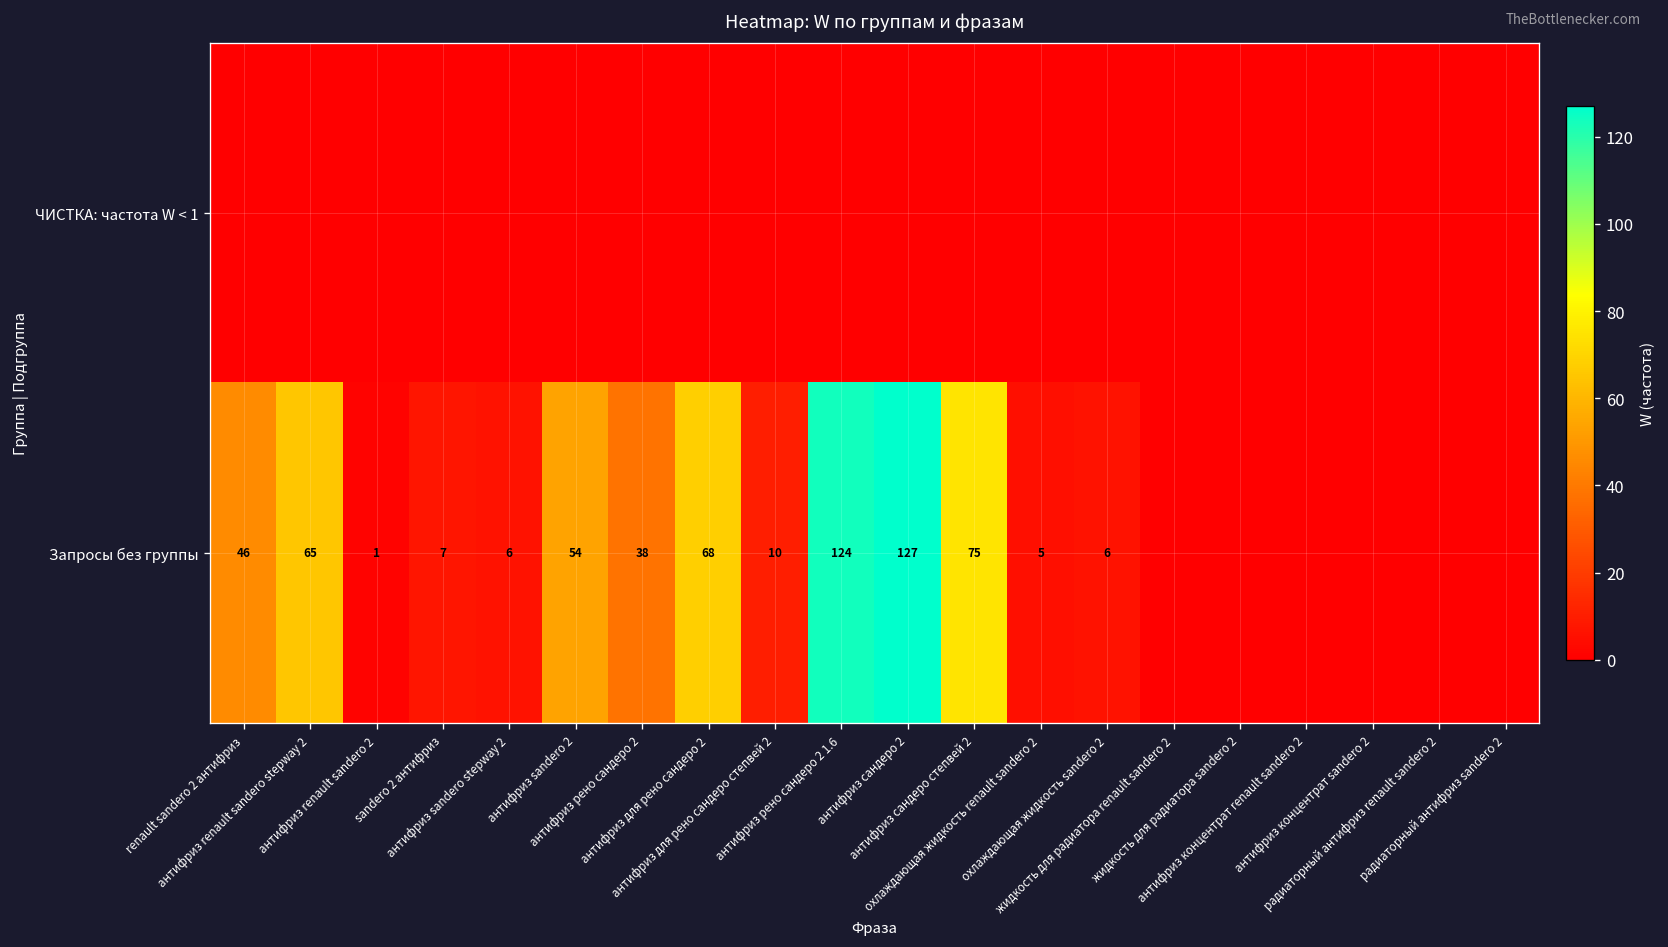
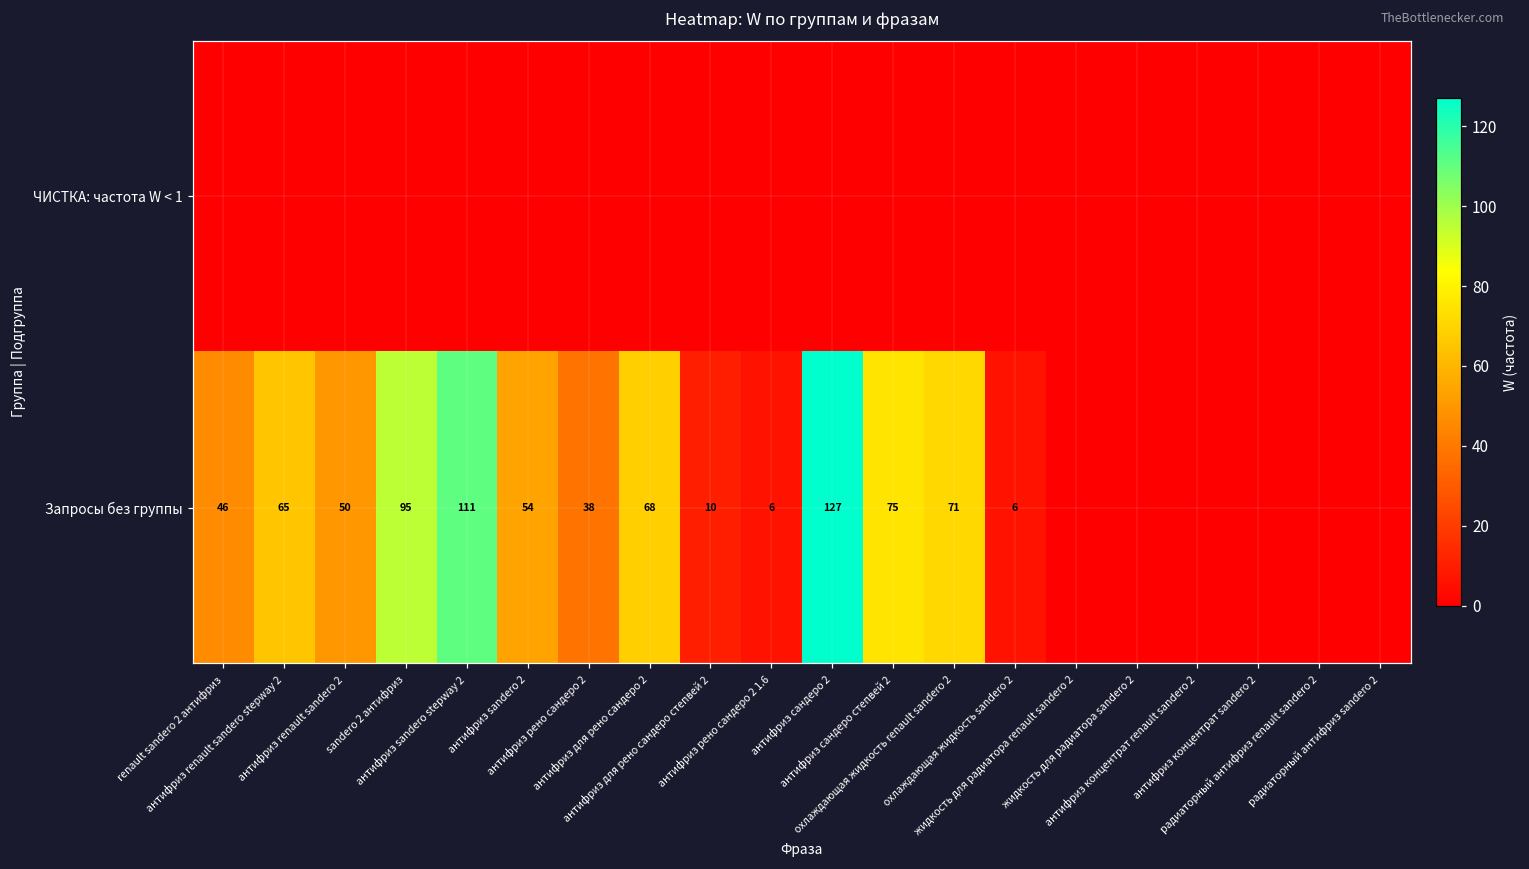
  {
    "Запросы без группы": {
      "renault sandero 2 антифриз": 46,
      "антифриз renault sandero stepway 2": 65,
-     "антифриз renault sandero 2": 1,
-     "sandero 2 антифриз": 7,
-     "антифриз sandero stepway 2": 6,
+     "антифриз renault sandero 2": 50,
+     "sandero 2 антифриз": 95,
+     "антифриз sandero stepway 2": 111,
      "антифриз sandero 2": 54,
      "антифриз рено сандеро 2": 38,
      "антифриз для рено сандеро 2": 68,
      "антифриз для рено сандеро степвей 2": 10,
-     "антифриз рено сандеро 2 1.6": 124,
+     "антифриз рено сандеро 2 1.6": 6,
      "антифриз сандеро 2": 127,
      "антифриз сандеро степвей 2": 75,
-     "охлаждающая жидкость renault sandero 2": 5,
+     "охлаждающая жидкость renault sandero 2": 71,
      "охлаждающая жидкость sandero 2": 6
    }
  }
